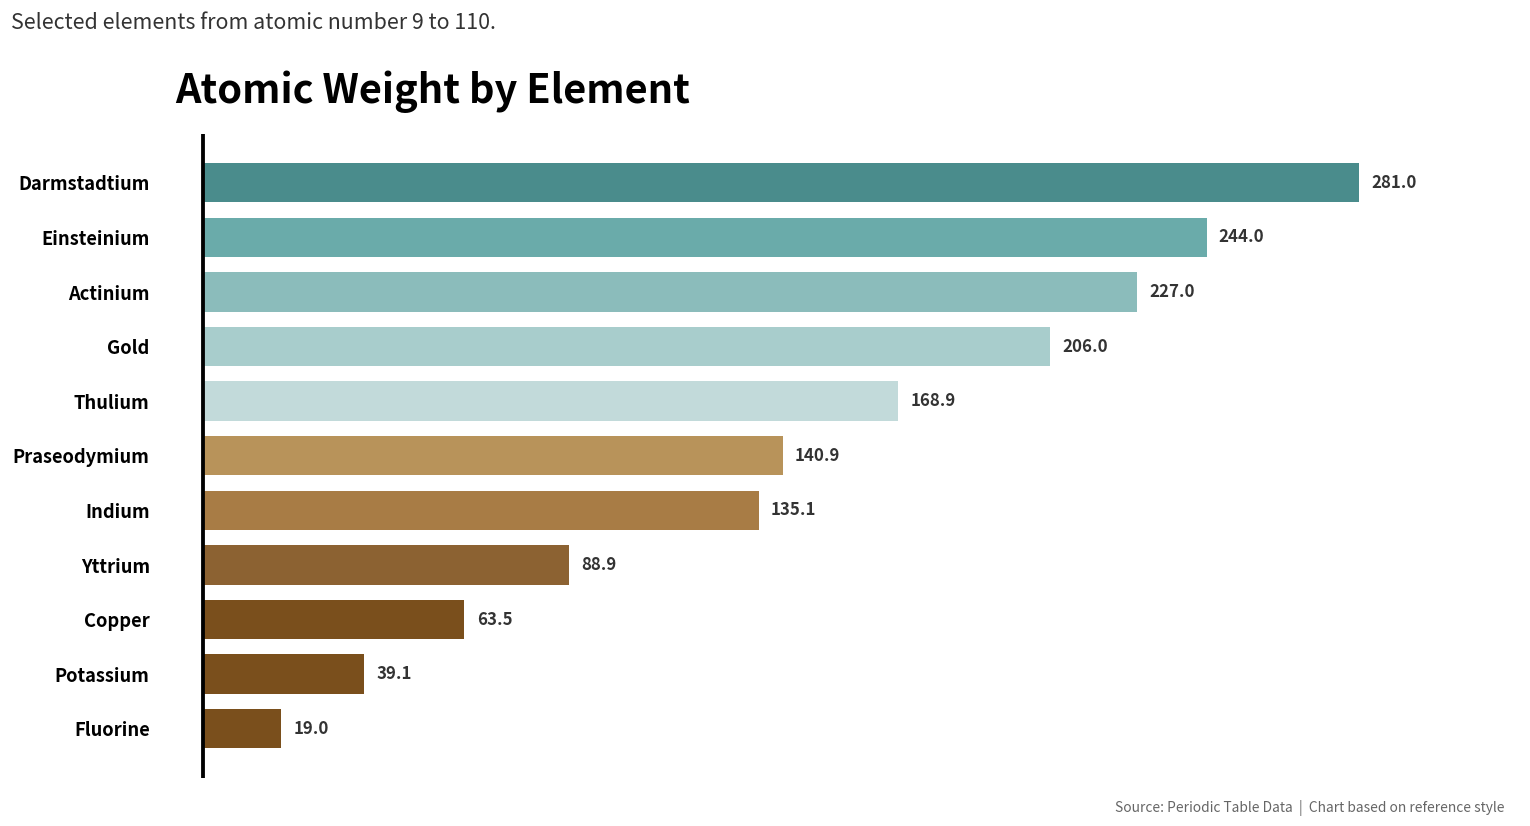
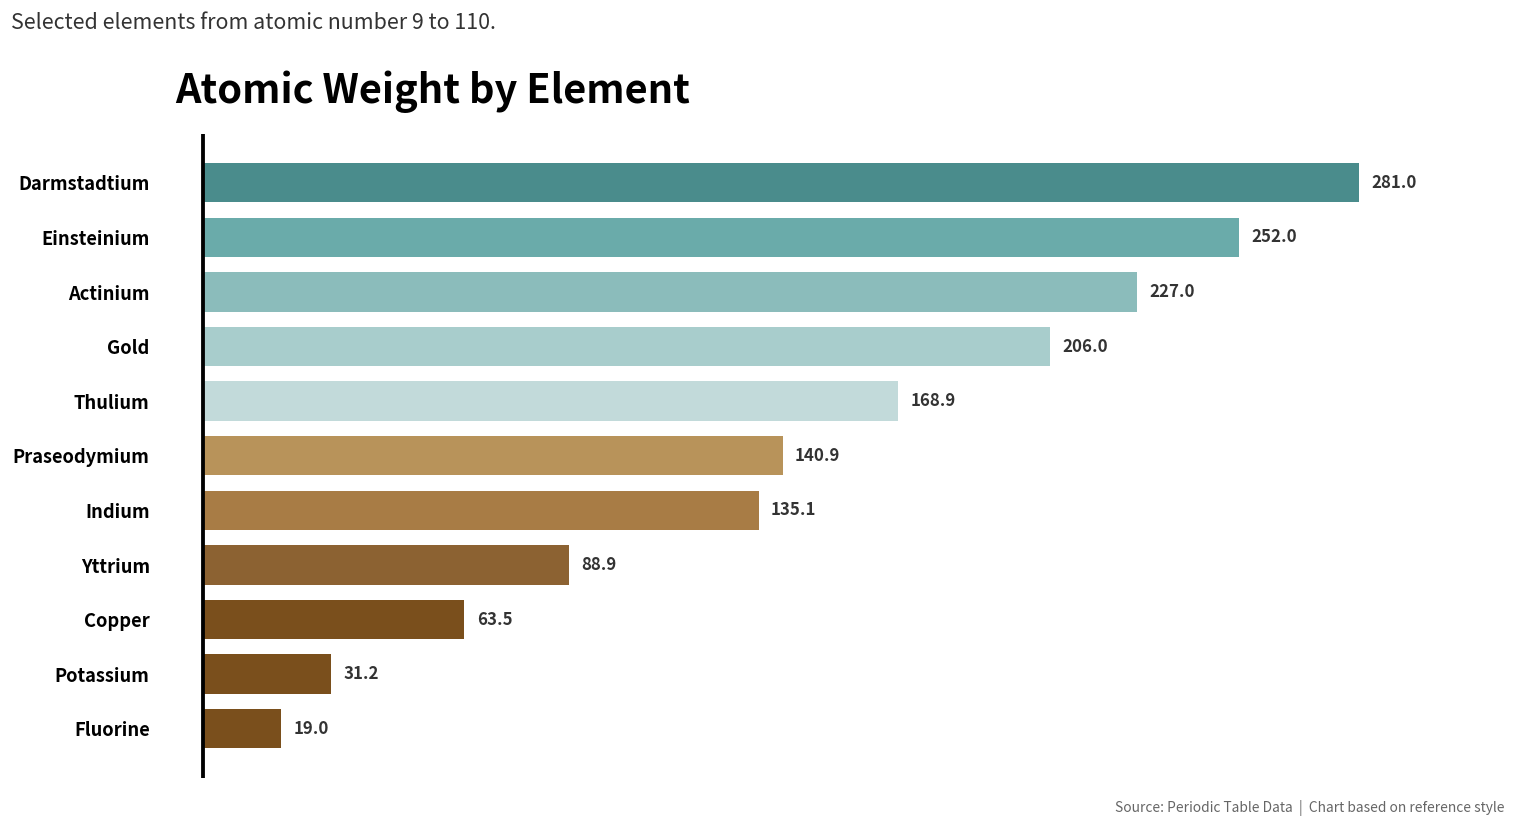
  {
    "Darmstadtium": 281.0,
-   "Einsteinium": 244.0,
+   "Einsteinium": 252.0,
    "Actinium": 227.0,
    "Gold": 206.0,
    "Thulium": 168.9,
    "Praseodymium": 140.9,
    "Indium": 135.1,
    "Yttrium": 88.9,
    "Copper": 63.5,
-   "Potassium": 39.1,
+   "Potassium": 31.2,
    "Fluorine": 19.0
  }
